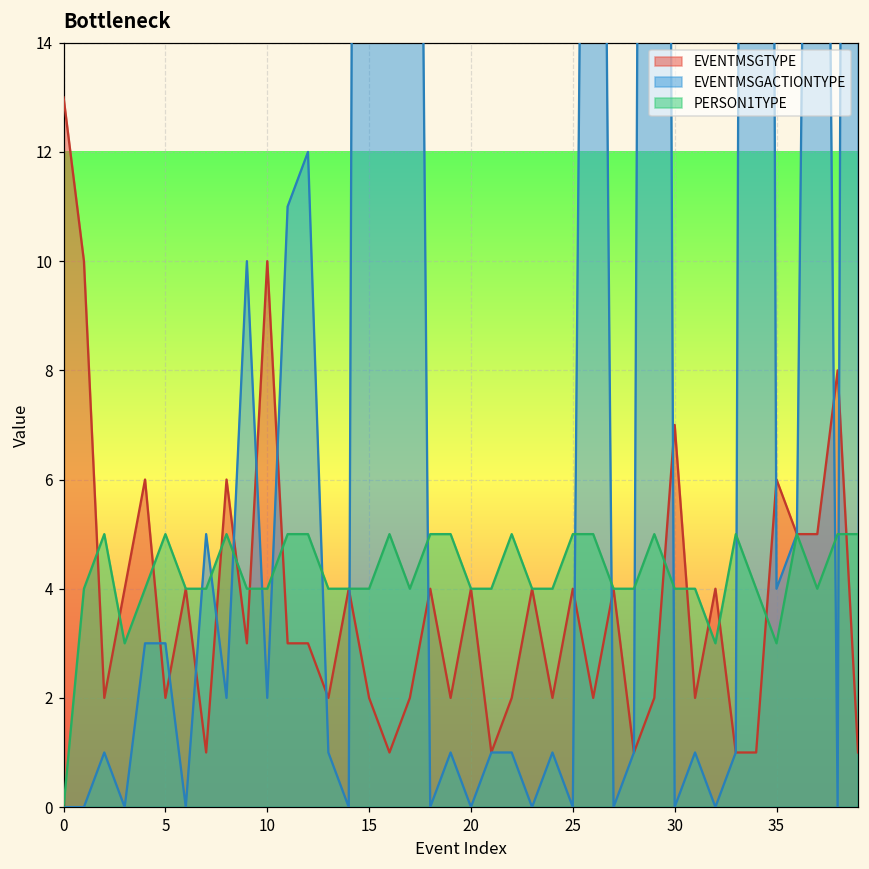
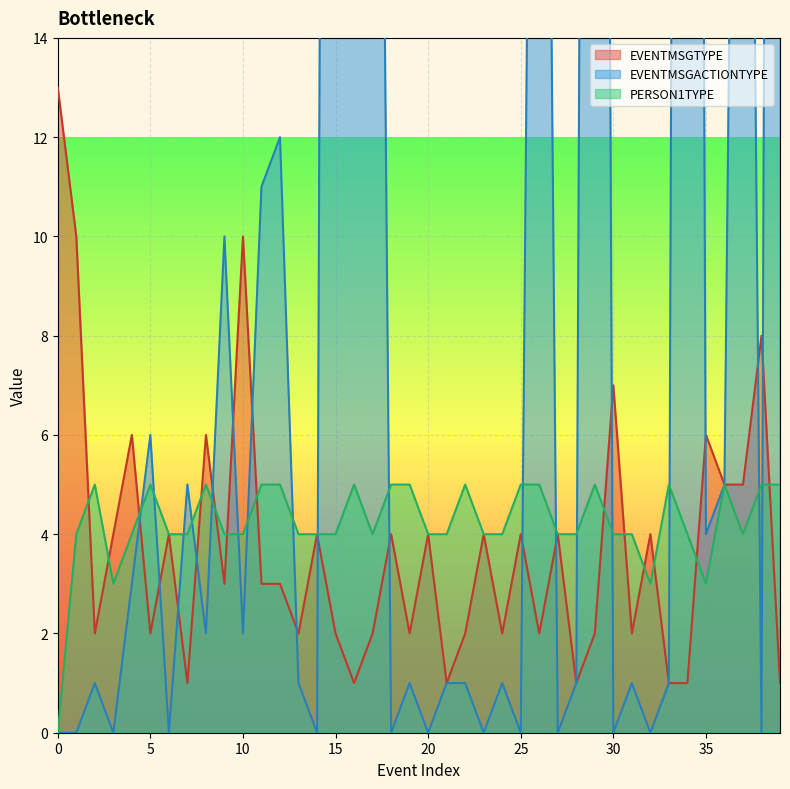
  {
    "EVENTMSGTYPE": {
      "0": 13,
      "5": 2,
      "10": 10,
      "15": 2,
      "25": 4,
      "30": 7,
      "35": 6
    },
    "EVENTMSGACTIONTYPE": {
-     "5": 3,
+     "5": 6,
      "10": 2,
      "20": 0,
      "25": 0,
      "30": 0,
      "35": 4
    },
    "PERSON1TYPE": {
      "5": 5,
      "10": 4,
      "15": 4,
      "25": 5,
      "30": 4,
      "35": 3
    }
  }
